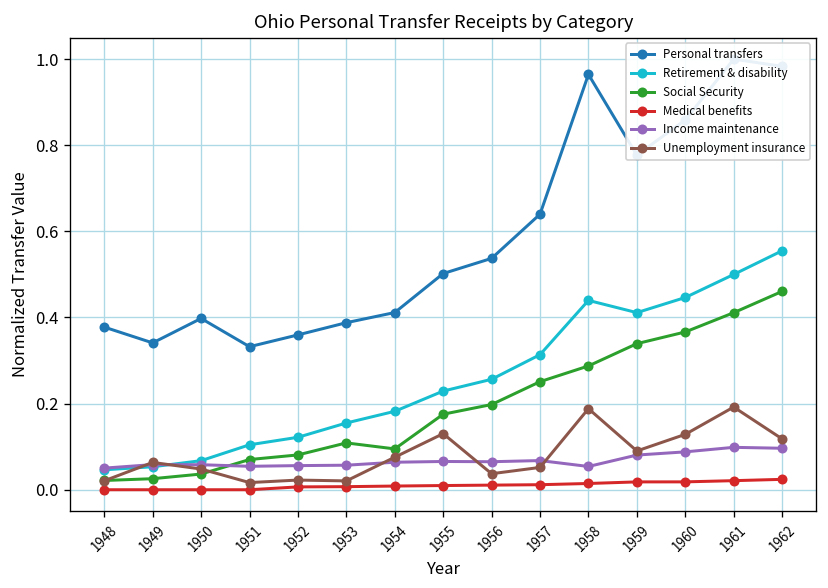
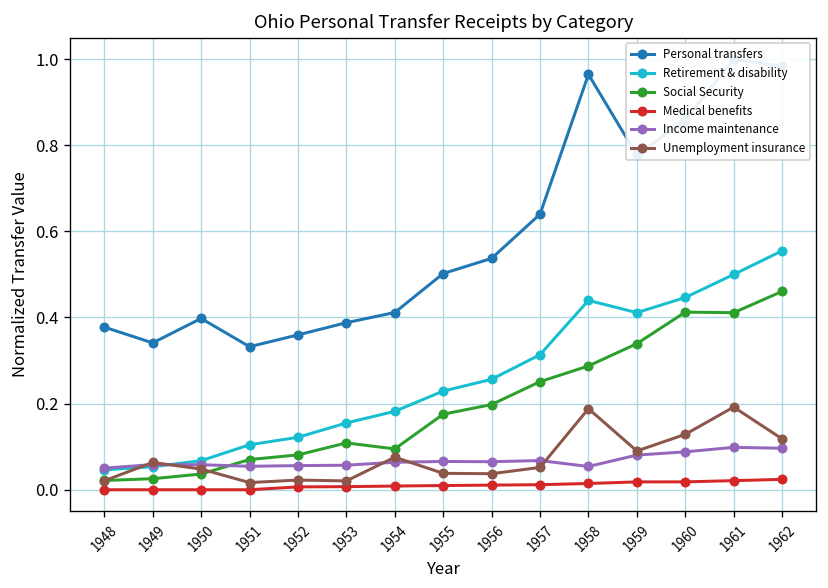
  {
    "Personal transfers": {
      "1948": 0.38,
      "1949": 0.34,
      "1950": 0.40,
      "1951": 0.33,
      "1952": 0.36,
      "1953": 0.39,
      "1954": 0.41,
      "1955": 0.50,
      "1956": 0.54,
      "1957": 0.64,
      "1958": 0.96,
      "1959": 0.78
    },
    "Retirement & disability": {
      "1950": 0.07,
      "1951": 0.10,
      "1952": 0.12,
      "1953": 0.16,
      "1954": 0.18,
      "1955": 0.23,
      "1956": 0.26,
      "1957": 0.31,
      "1958": 0.44,
      "1959": 0.41,
      "1960": 0.45,
      "1961": 0.50,
      "1962": 0.55
    },
    "Social Security": {
      "1949": 0.03,
      "1950": 0.04,
      "1951": 0.07,
      "1952": 0.08,
      "1953": 0.11,
      "1954": 0.09,
      "1955": 0.18,
      "1956": 0.20,
      "1957": 0.25,
      "1958": 0.29,
      "1959": 0.34,
-     "1960": 0.37,
+     "1960": 0.41,
      "1961": 0.41,
      "1962": 0.46
    },
    "Medical benefits": {
      "1948": 0.00,
      "1949": 0.00,
      "1950": 0.00,
      "1951": 0.00,
      "1952": 0.01,
      "1953": 0.01,
      "1954": 0.01,
      "1955": 0.01,
      "1956": 0.01,
      "1957": 0.01,
      "1958": 0.01,
      "1959": 0.02,
      "1960": 0.02,
      "1961": 0.02,
      "1962": 0.02
    },
    "Income maintenance": {
      "1950": 0.06,
      "1951": 0.05,
      "1952": 0.06,
      "1953": 0.06,
      "1954": 0.06,
      "1955": 0.07,
      "1956": 0.07,
      "1957": 0.07,
      "1958": 0.05,
      "1959": 0.08,
      "1960": 0.09,
      "1961": 0.10,
      "1962": 0.10
    },
    "Unemployment insurance": {
      "1950": 0.05,
      "1951": 0.02,
      "1952": 0.02,
      "1953": 0.02,
      "1954": 0.08,
-     "1955": 0.13,
+     "1955": 0.04,
      "1956": 0.04,
      "1957": 0.05,
      "1958": 0.19,
      "1959": 0.09,
      "1960": 0.13,
      "1961": 0.19,
      "1962": 0.12
    }
  }
